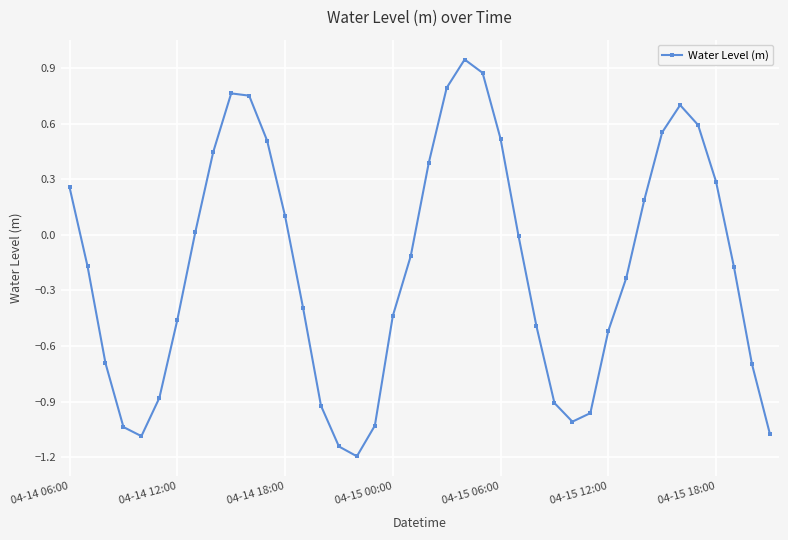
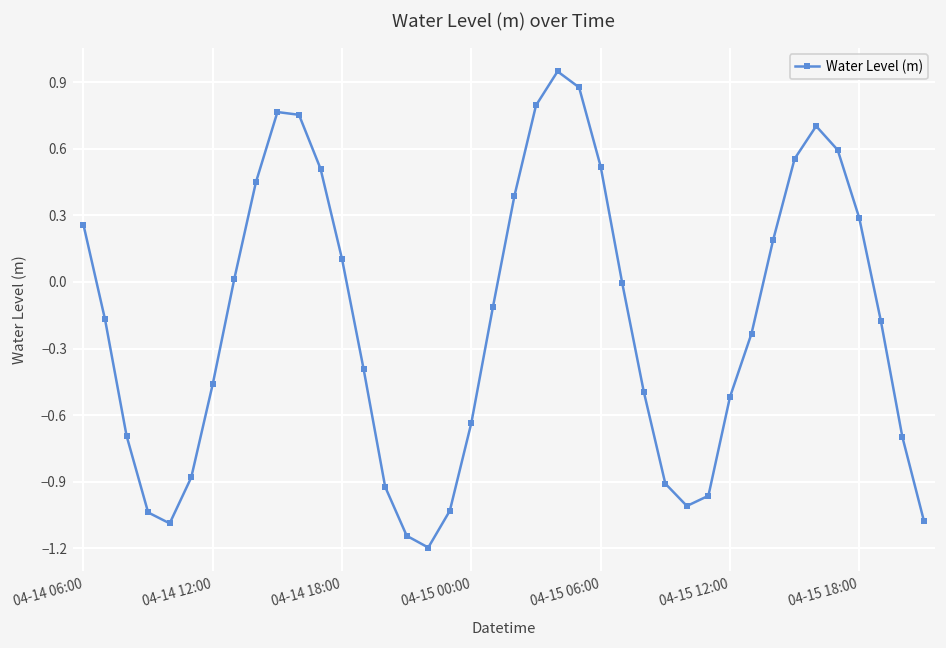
  {
    "04-14 06:00": 0.26,
    "04-14 12:00": -0.46,
    "04-14 18:00": 0.10,
-   "04-15 00:00": -0.44,
+   "04-15 00:00": -0.63,
    "04-15 06:00": 0.52,
    "04-15 12:00": -0.52,
    "04-15 18:00": 0.29
  }
